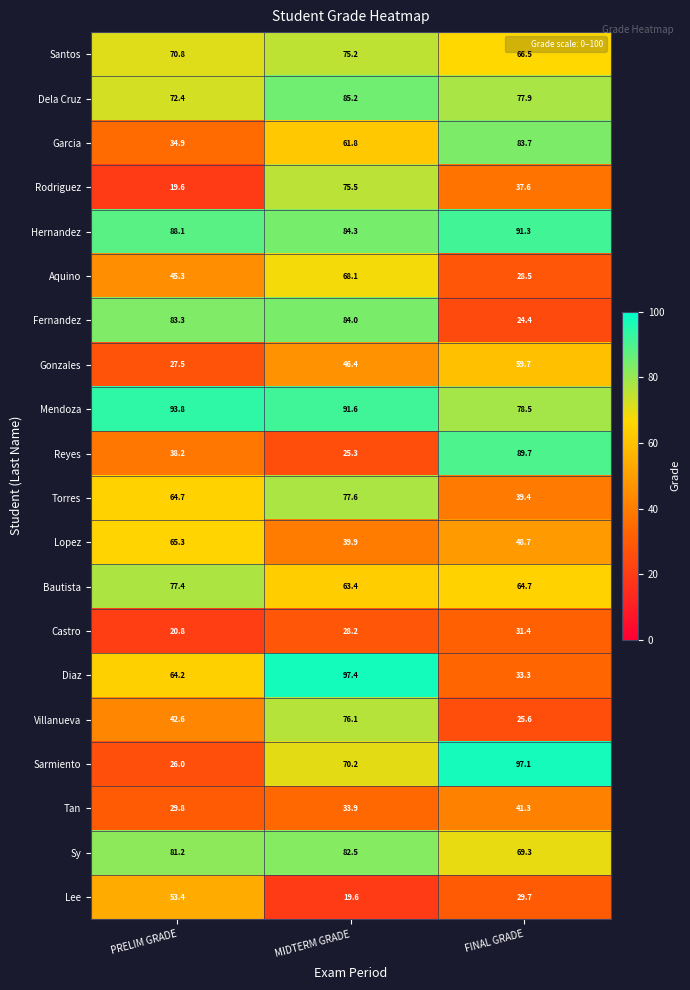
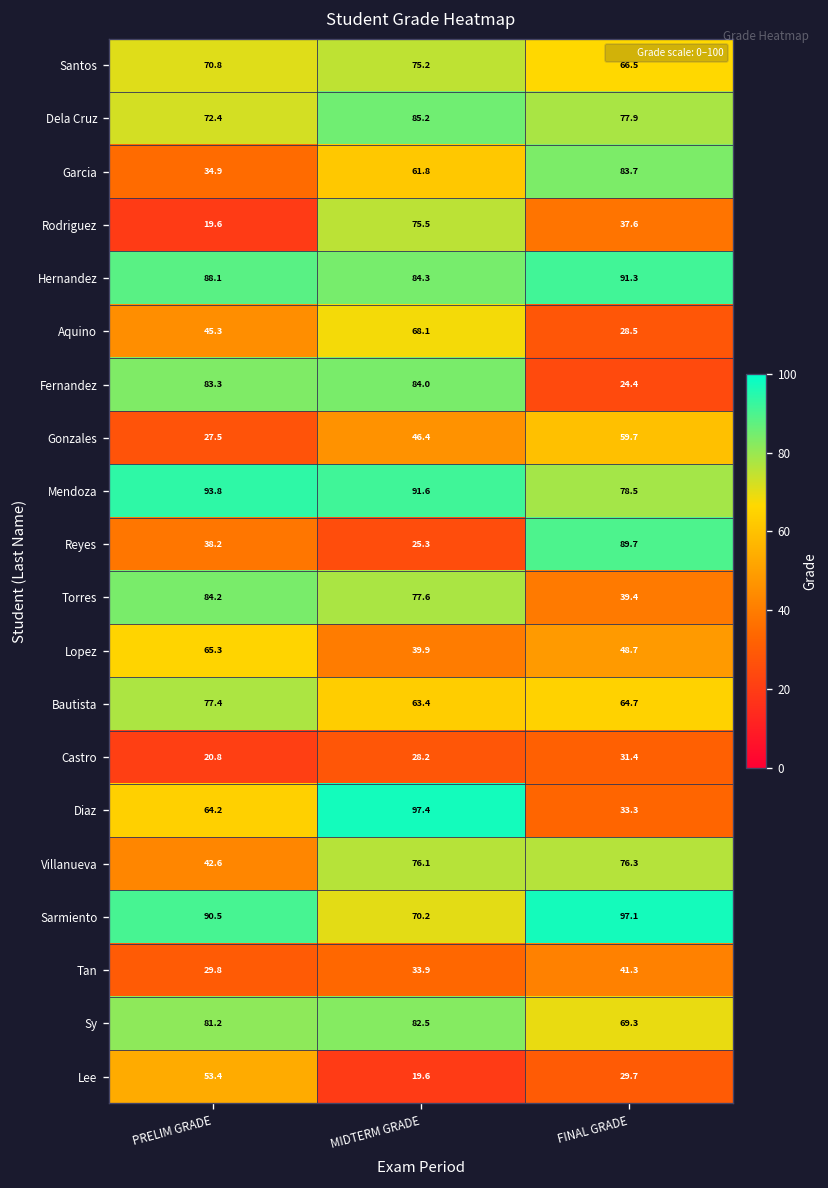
  {
    "Santos": {
      "PRELIM GRADE": 70.8,
      "MIDTERM GRADE": 75.2
    },
    "Dela Cruz": {
      "PRELIM GRADE": 72.4,
      "MIDTERM GRADE": 85.2,
      "FINAL GRADE": 77.9
    },
    "Garcia": {
      "PRELIM GRADE": 34.9,
      "MIDTERM GRADE": 61.8,
      "FINAL GRADE": 83.7
    },
    "Rodriguez": {
      "PRELIM GRADE": 19.6,
      "MIDTERM GRADE": 75.5,
      "FINAL GRADE": 37.6
    },
    "Hernandez": {
      "PRELIM GRADE": 88.1,
      "MIDTERM GRADE": 84.3,
      "FINAL GRADE": 91.3
    },
    "Aquino": {
      "PRELIM GRADE": 45.3,
      "MIDTERM GRADE": 68.1,
      "FINAL GRADE": 28.5
    },
    "Fernandez": {
      "PRELIM GRADE": 83.3,
      "MIDTERM GRADE": 84.0,
      "FINAL GRADE": 24.4
    },
    "Gonzales": {
      "PRELIM GRADE": 27.5,
      "MIDTERM GRADE": 46.4,
      "FINAL GRADE": 59.7
    },
    "Mendoza": {
      "PRELIM GRADE": 93.8,
      "MIDTERM GRADE": 91.6,
      "FINAL GRADE": 78.5
    },
    "Reyes": {
      "PRELIM GRADE": 38.2,
      "MIDTERM GRADE": 25.3,
      "FINAL GRADE": 89.7
    },
    "Torres": {
-     "PRELIM GRADE": 64.7,
+     "PRELIM GRADE": 84.2,
      "MIDTERM GRADE": 77.6,
      "FINAL GRADE": 39.4
    },
    "Lopez": {
      "PRELIM GRADE": 65.3,
      "MIDTERM GRADE": 39.9,
      "FINAL GRADE": 48.7
    },
    "Bautista": {
      "PRELIM GRADE": 77.4,
      "MIDTERM GRADE": 63.4,
      "FINAL GRADE": 64.7
    },
    "Castro": {
      "PRELIM GRADE": 20.8,
      "MIDTERM GRADE": 28.2,
      "FINAL GRADE": 31.4
    },
    "Diaz": {
      "PRELIM GRADE": 64.2,
      "MIDTERM GRADE": 97.4,
      "FINAL GRADE": 33.3
    },
    "Villanueva": {
      "PRELIM GRADE": 42.6,
      "MIDTERM GRADE": 76.1,
-     "FINAL GRADE": 25.6
+     "FINAL GRADE": 76.3
    },
    "Sarmiento": {
-     "PRELIM GRADE": 26.0,
+     "PRELIM GRADE": 90.5,
      "MIDTERM GRADE": 70.2,
      "FINAL GRADE": 97.1
    },
    "Tan": {
      "PRELIM GRADE": 29.8,
      "MIDTERM GRADE": 33.9,
      "FINAL GRADE": 41.3
    },
    "Sy": {
      "PRELIM GRADE": 81.2,
      "MIDTERM GRADE": 82.5,
      "FINAL GRADE": 69.3
    },
    "Lee": {
      "PRELIM GRADE": 53.4,
      "MIDTERM GRADE": 19.6,
      "FINAL GRADE": 29.7
    }
  }
